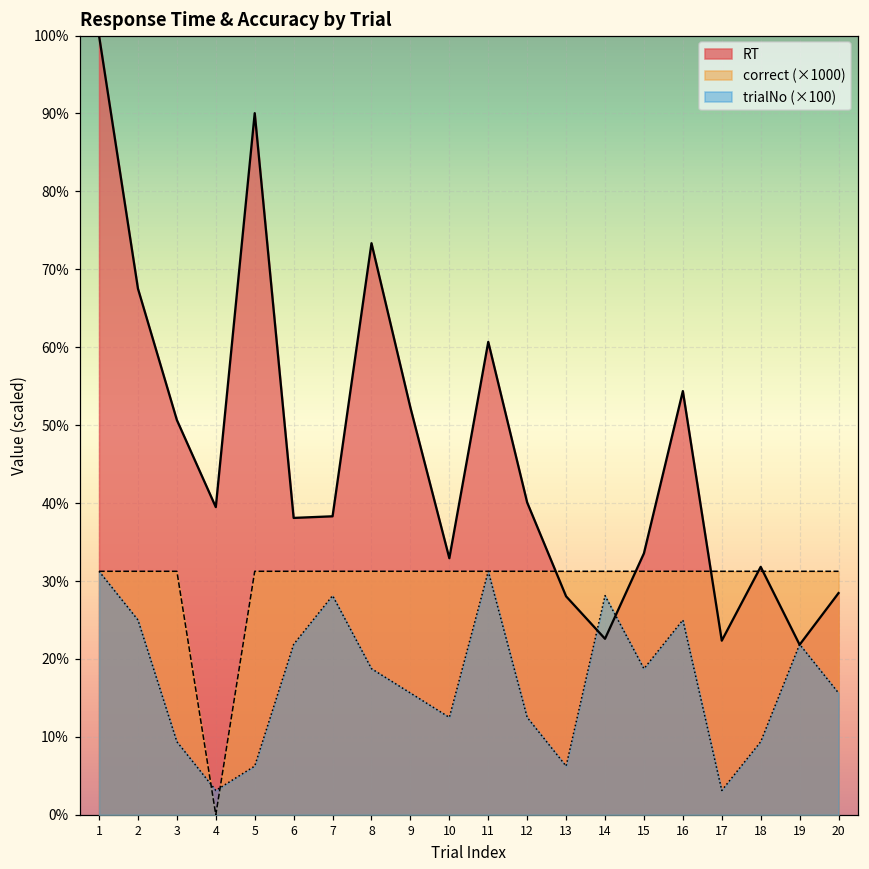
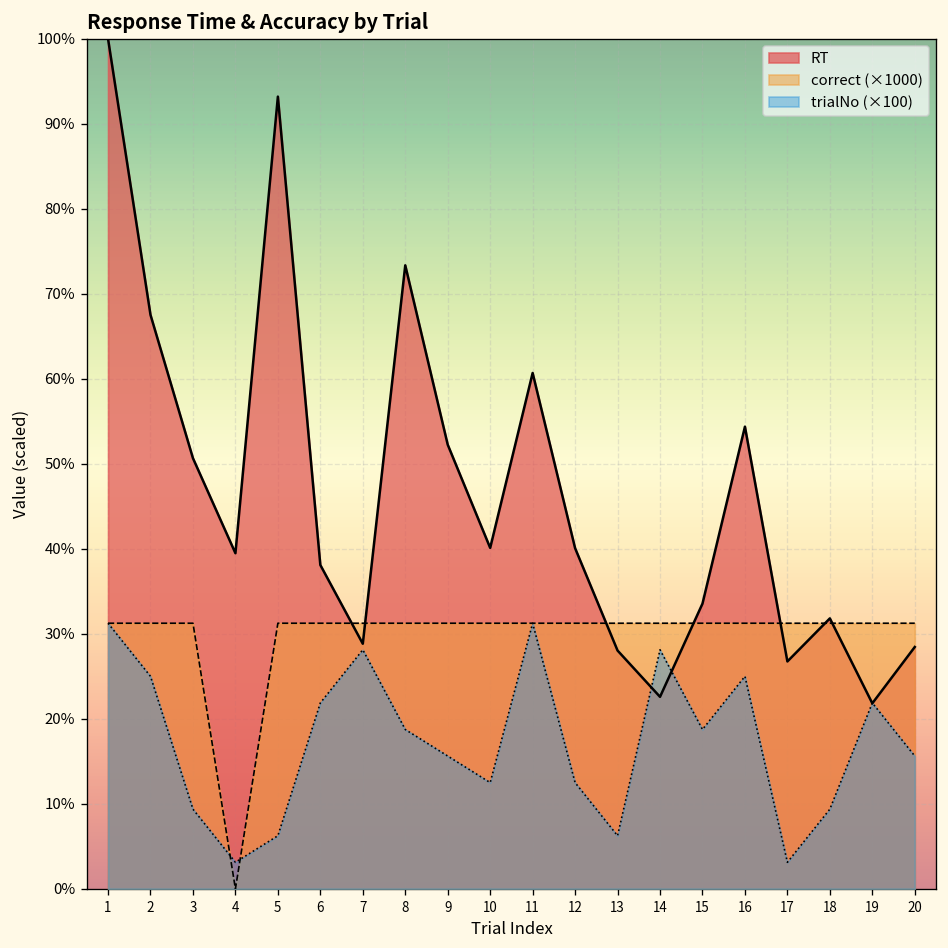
  {
    "RT": {
      "1": "100%",
      "2": "68%",
      "3": "51%",
      "4": "39%",
-     "5": "90%",
+     "5": "93%",
      "6": "38%",
-     "7": "38%",
+     "7": "29%",
      "8": "73%",
      "9": "52%",
-     "10": "33%",
+     "10": "40%",
      "11": "61%",
      "12": "40%",
      "13": "28%",
      "14": "23%",
      "15": "34%",
      "16": "54%",
-     "17": "22%",
+     "17": "27%",
      "18": "32%",
      "20": "28%"
    },
    "correct (×1000)": {
      "2": "31%",
      "3": "31%",
      "4": "0%",
      "5": "31%",
      "6": "31%",
      "7": "31%",
      "8": "31%",
      "9": "31%",
      "10": "31%",
      "12": "31%",
      "13": "31%",
      "14": "31%",
      "15": "31%",
      "16": "31%",
      "17": "31%",
      "18": "31%",
      "19": "31%",
      "20": "31%"
    },
    "trialNo (×100)": {
      "2": "25%",
      "3": "9%",
      "4": "3%",
      "5": "6%",
      "6": "22%",
      "7": "28%",
      "8": "19%",
      "9": "16%",
      "10": "13%",
      "12": "13%",
      "13": "6%",
      "14": "28%",
      "15": "19%",
      "16": "25%",
      "17": "3%",
      "18": "9%",
      "20": "16%"
    }
  }
